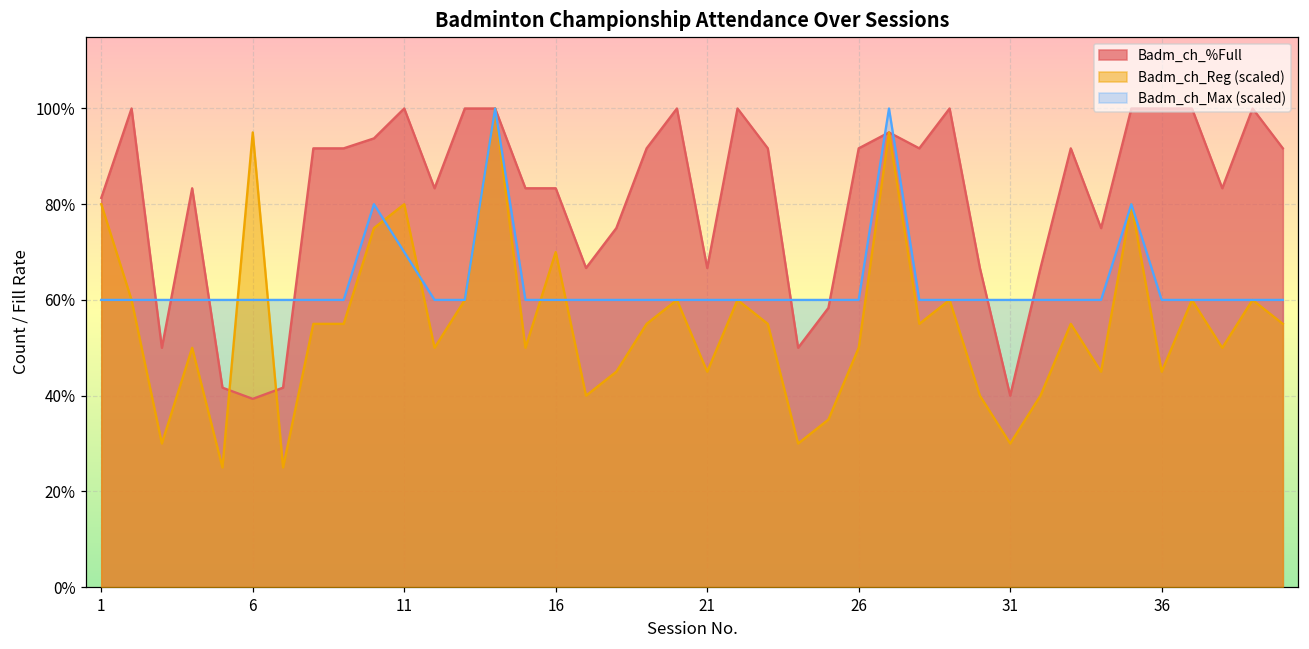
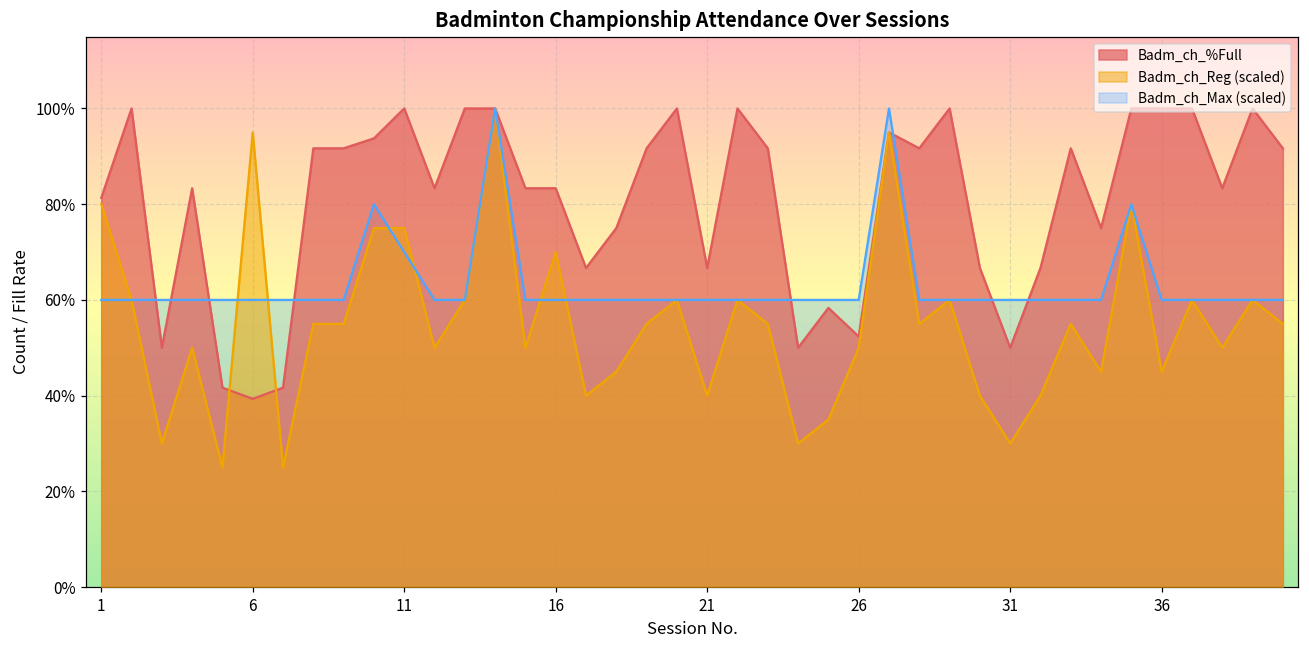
  {
    "Badm_ch_%Full": {
      "1": "81%",
      "6": "39%",
      "11": "100%",
      "16": "83%",
      "21": "67%",
-     "26": "92%",
-     "31": "40%"
+     "26": "52%",
+     "31": "50%"
    },
    "Badm_ch_Reg (scaled)": {
      "1": "80%",
      "6": "95%",
-     "11": "80%",
+     "11": "75%",
      "16": "70%",
-     "21": "45%",
+     "21": "40%",
      "26": "50%",
      "31": "30%",
      "36": "45%"
    },
    "Badm_ch_Max (scaled)": {
      "1": "60%",
      "6": "60%",
      "11": "70%",
      "16": "60%",
      "21": "60%",
      "26": "60%",
      "31": "60%",
      "36": "60%"
    }
  }
